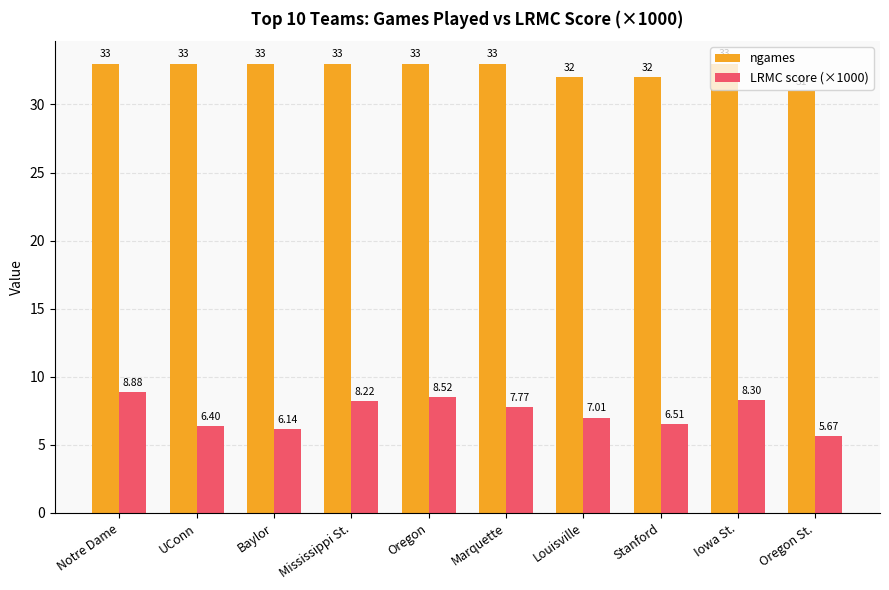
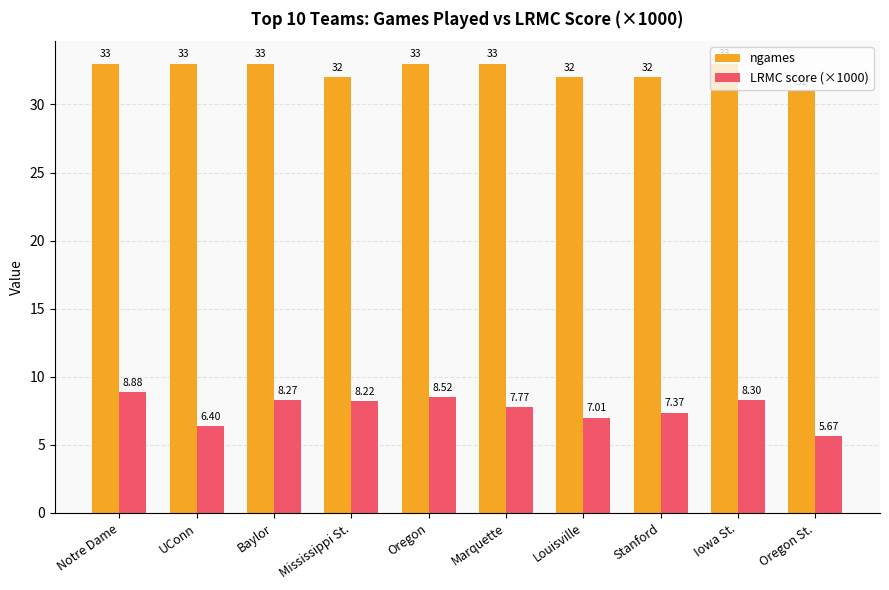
  {
    "ngames": {
      "Notre Dame": 33,
      "UConn": 33,
      "Baylor": 33,
-     "Mississippi St.": 33,
+     "Mississippi St.": 32,
      "Oregon": 33,
      "Marquette": 33,
      "Louisville": 32,
      "Stanford": 32
    },
    "LRMC score (×1000)": {
      "Notre Dame": 8.88,
      "UConn": 6.40,
-     "Baylor": 6.14,
+     "Baylor": 8.27,
      "Mississippi St.": 8.22,
      "Oregon": 8.52,
      "Marquette": 7.77,
      "Louisville": 7.01,
-     "Stanford": 6.51,
+     "Stanford": 7.37,
      "Iowa St.": 8.30,
      "Oregon St.": 5.67
    }
  }
